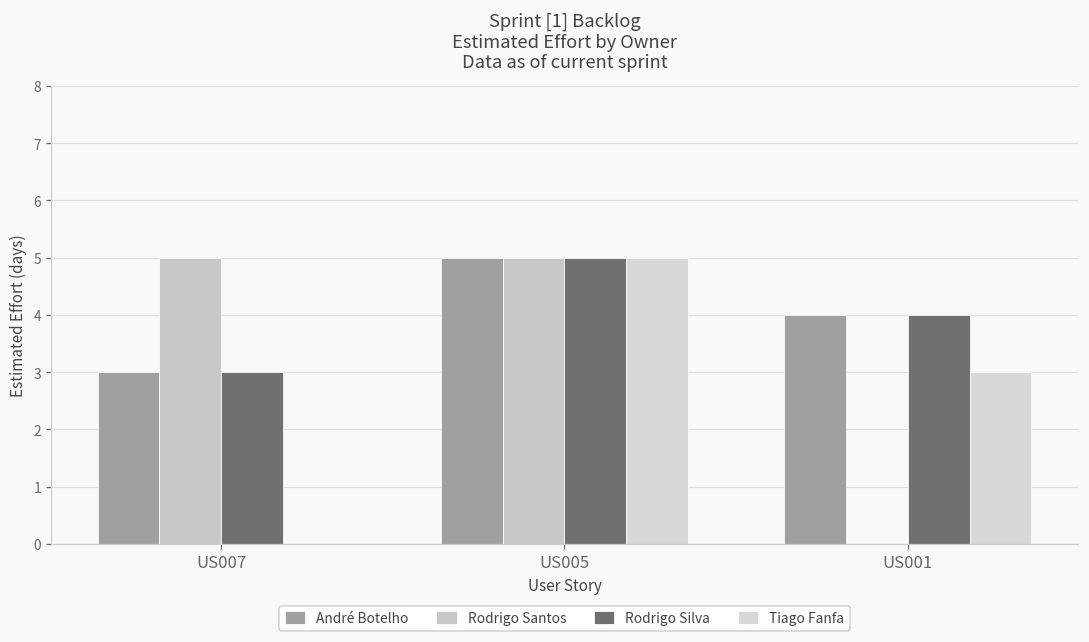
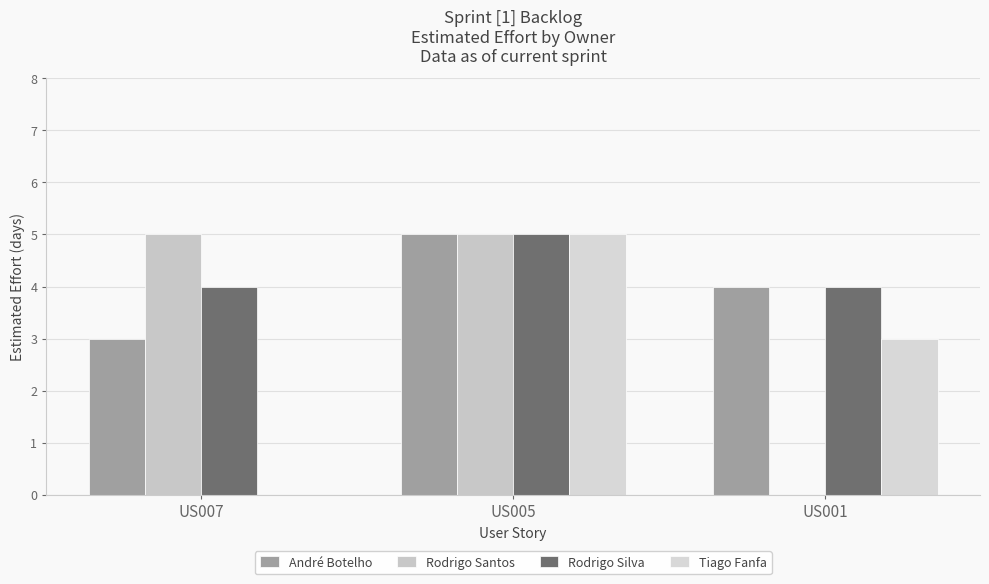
  {
    "André Botelho": {
      "US007": 3,
      "US005": 5,
      "US001": 4
    },
    "Rodrigo Silva": {
-     "US007": 3,
+     "US007": 4,
      "US005": 5,
      "US001": 4
    }
  }
